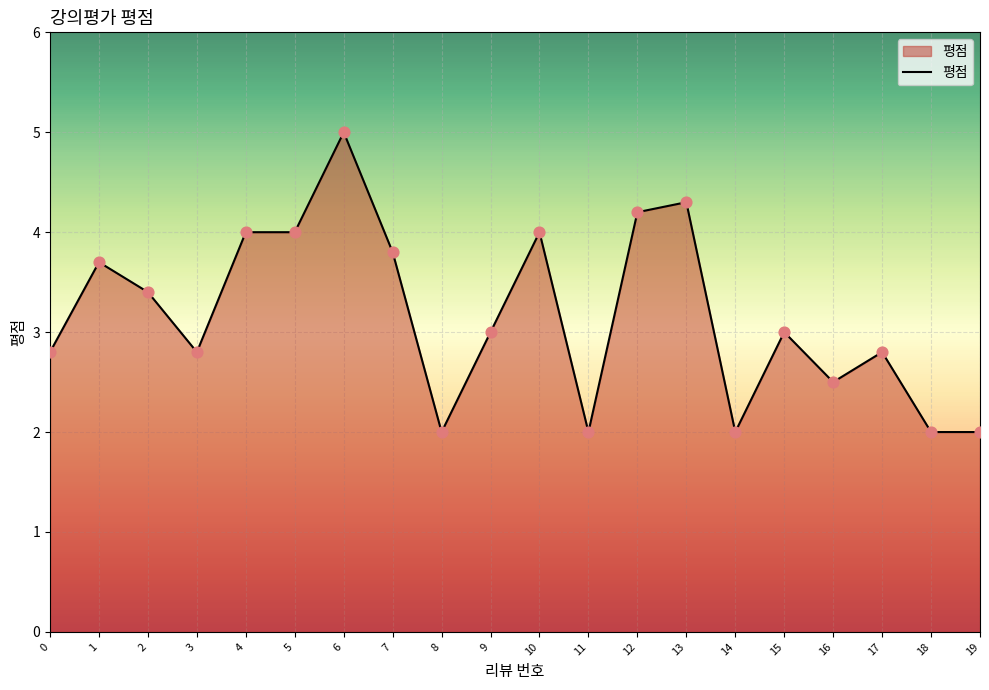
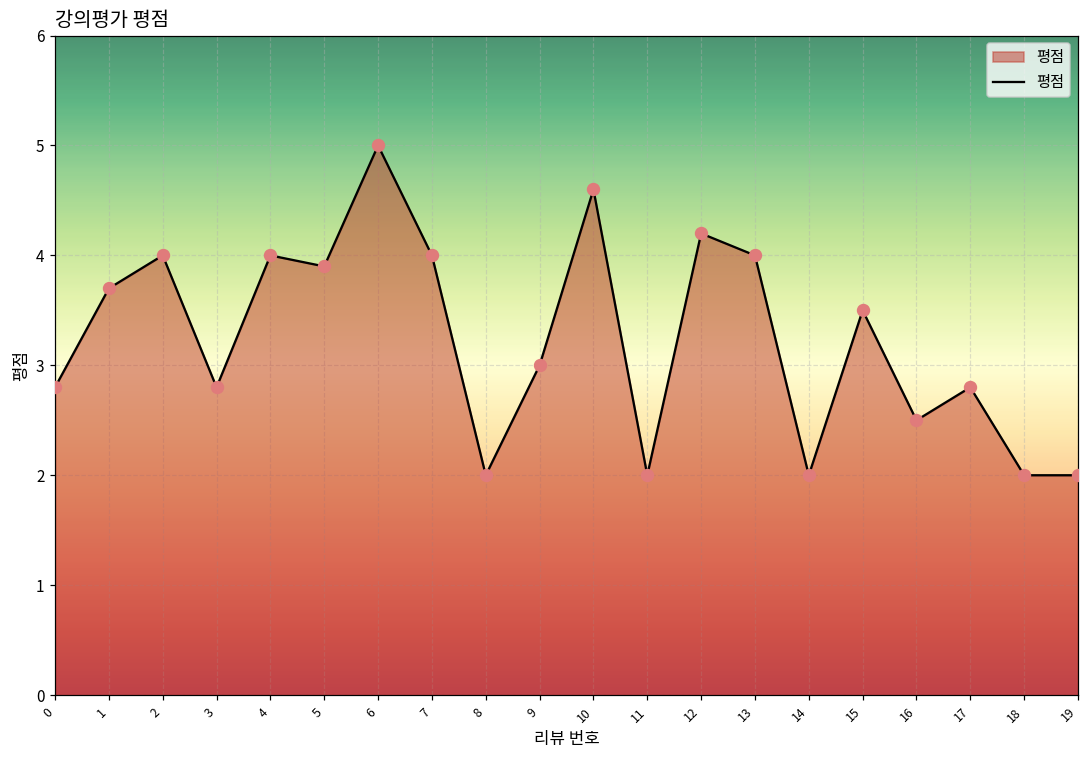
  {
    "0": 2.8,
    "1": 3.7,
-   "2": 3.4,
+   "2": 4.0,
    "3": 2.8,
    "4": 4.0,
-   "5": 4.0,
+   "5": 3.9,
    "6": 5.0,
-   "7": 3.8,
+   "7": 4.0,
    "8": 2.0,
    "9": 3.0,
-   "10": 4.0,
+   "10": 4.6,
    "11": 2.0,
    "12": 4.2,
-   "13": 4.3,
+   "13": 4.0,
    "14": 2.0,
-   "15": 3.0,
+   "15": 3.5,
    "16": 2.5,
    "17": 2.8,
    "18": 2.0,
    "19": 2.0
  }
